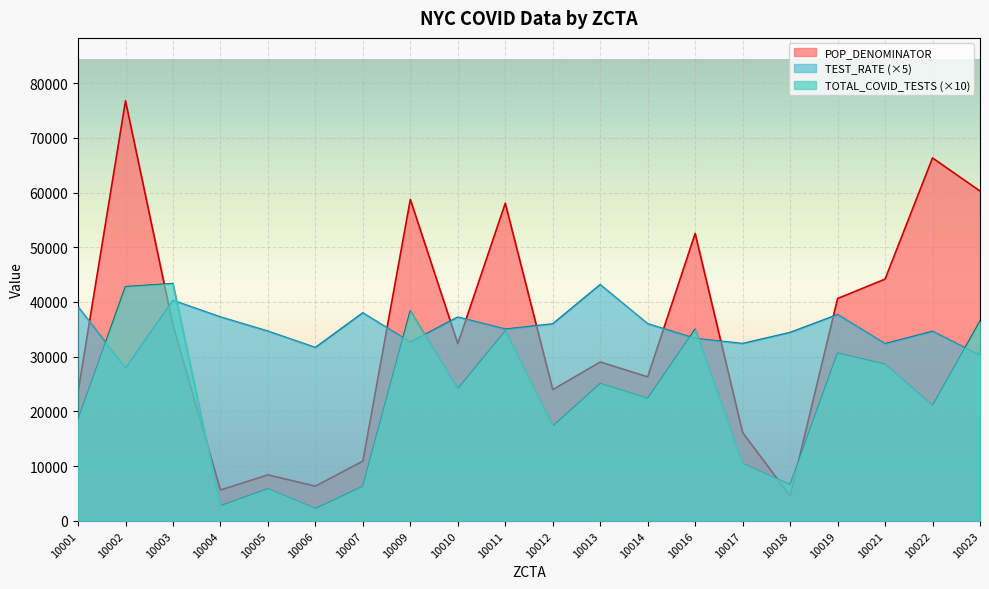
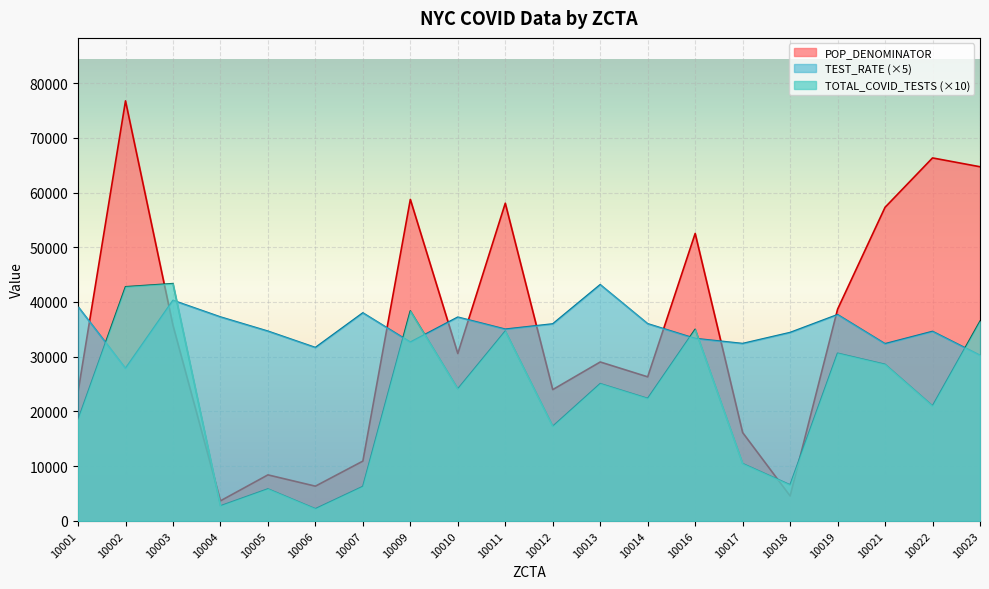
  {
    "POP_DENOMINATOR": {
      "10001": 24000,
      "10002": 77000,
      "10003": 36000,
-     "10004": 6000,
+     "10004": 4000,
      "10005": 8000,
      "10006": 6000,
      "10007": 11000,
      "10009": 59000,
-     "10010": 32000,
+     "10010": 31000,
      "10011": 58000,
      "10012": 24000,
      "10013": 29000,
      "10014": 26000,
      "10016": 53000,
      "10017": 16000,
      "10018": 5000,
-     "10019": 41000,
-     "10021": 44000,
+     "10019": 39000,
+     "10021": 57000,
      "10022": 66000,
-     "10023": 60000
+     "10023": 65000
    }
  }
